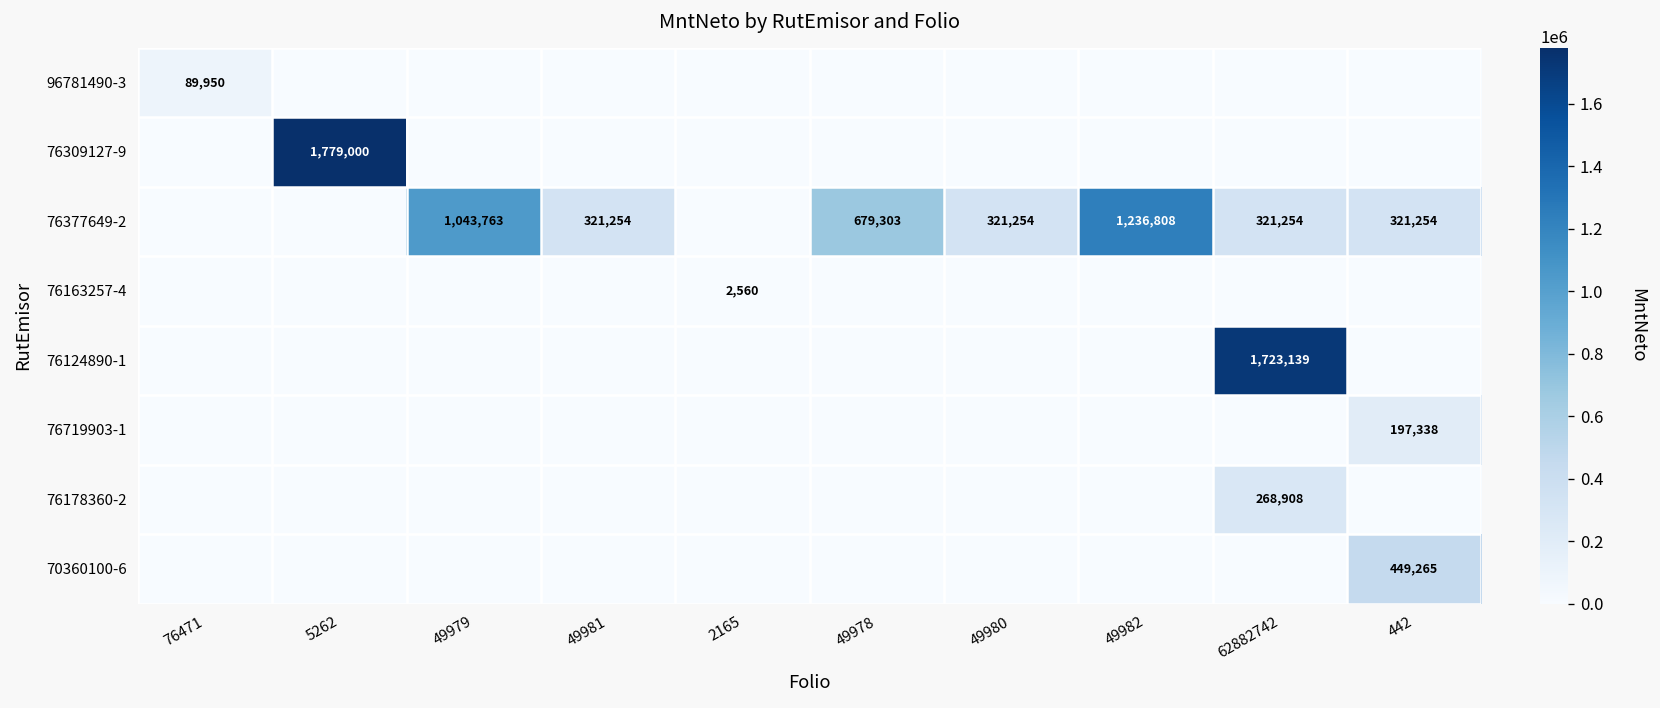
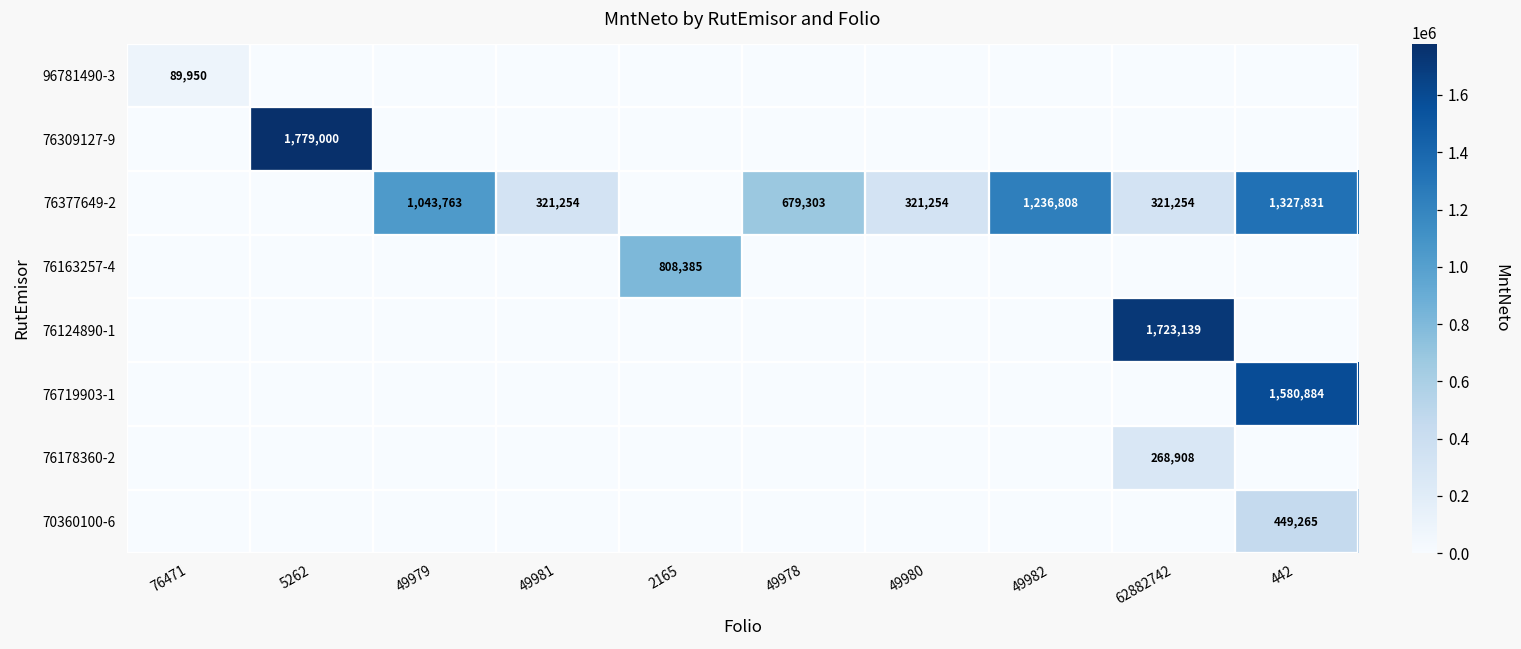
  {
    "96781490-3": {
      "76471": "89,950"
    },
    "76309127-9": {
      "5262": "1,779,000"
    },
    "76377649-2": {
      "49979": "1,043,763",
      "49981": "321,254",
      "49978": "679,303",
      "49980": "321,254",
      "49982": "1,236,808",
      "62882742": "321,254",
-     "442": "321,254"
+     "442": "1,327,831"
    },
    "76163257-4": {
-     "2165": "2,560"
+     "2165": "808,385"
    },
    "76124890-1": {
      "62882742": "1,723,139"
    },
    "76719903-1": {
-     "442": "197,338"
+     "442": "1,580,884"
    },
    "76178360-2": {
      "62882742": "268,908"
    },
    "70360100-6": {
      "442": "449,265"
    }
  }
